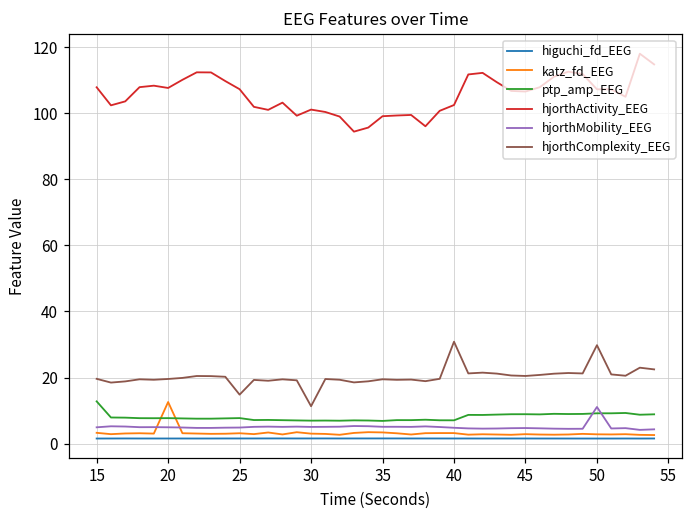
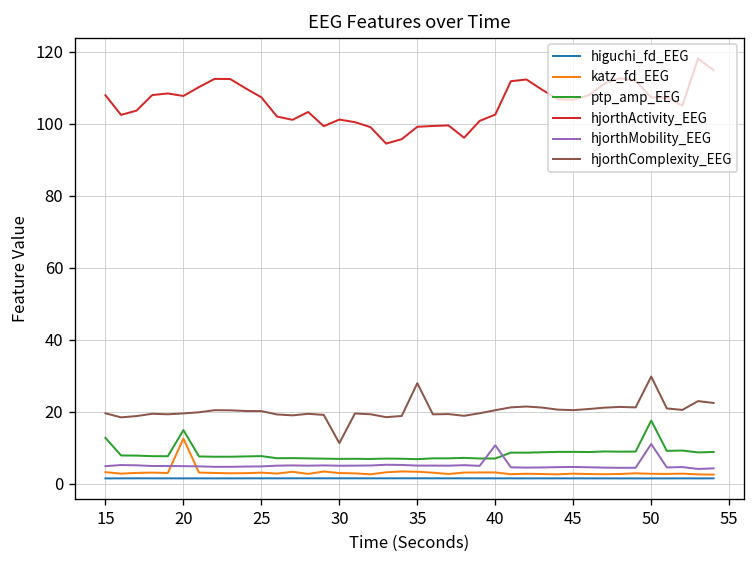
  {
    "higuchi_fd_EEG": {
      "15": 2,
      "20": 2,
      "25": 2,
      "30": 2,
      "35": 2,
      "40": 2,
      "45": 2,
      "50": 2
    },
    "katz_fd_EEG": {
      "15": 3,
      "20": 13,
      "25": 3,
      "30": 3,
      "35": 3,
      "40": 3,
      "45": 3,
      "50": 3
    },
    "ptp_amp_EEG": {
      "15": 13,
-     "20": 8,
+     "20": 15,
      "25": 8,
      "30": 7,
      "35": 7,
      "40": 7,
      "45": 9,
-     "50": 9
+     "50": 18
    },
    "hjorthActivity_EEG": {
      "15": 108,
      "20": 108,
      "25": 107,
      "30": 101,
      "35": 99,
      "40": 102
    },
    "hjorthMobility_EEG": {
      "15": 5,
      "20": 5,
      "25": 5,
      "30": 5,
      "35": 5,
-     "40": 5,
+     "40": 11,
      "45": 5,
      "50": 11
    },
    "hjorthComplexity_EEG": {
      "15": 20,
      "20": 20,
-     "25": 15,
+     "25": 20,
      "30": 11,
-     "35": 19,
-     "40": 31,
+     "35": 28,
+     "40": 20,
      "45": 20,
      "50": 30
    }
  }
